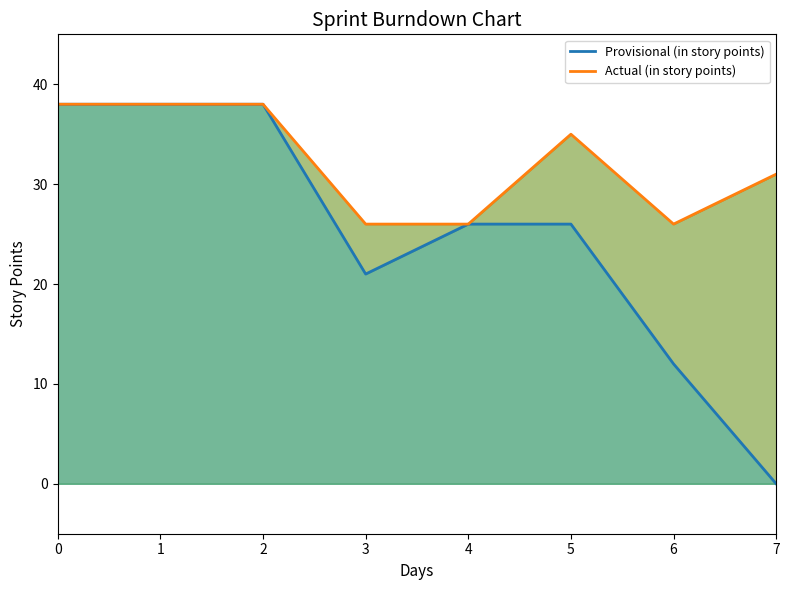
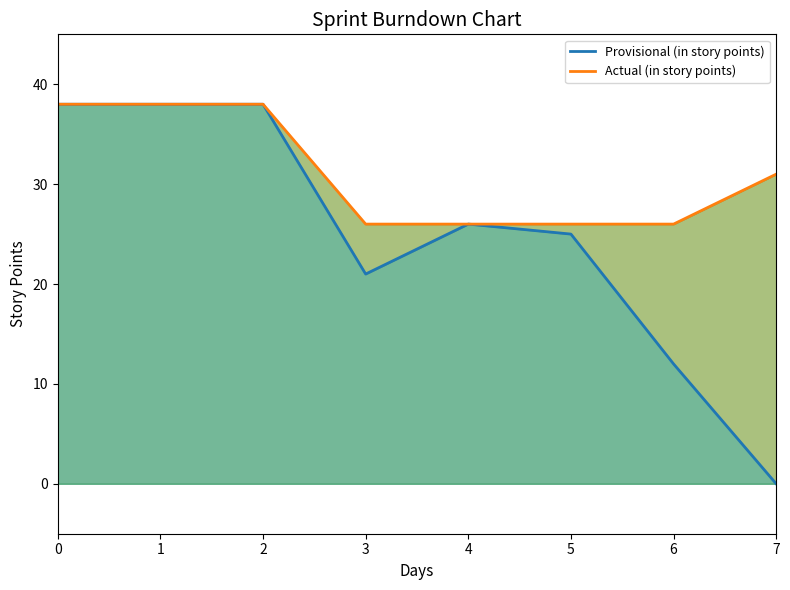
  {
    "Provisional (in story points)": {
      "3": 21,
-     "5": 26,
+     "5": 25,
      "6": 12,
      "7": 0
    },
    "Actual (in story points)": {
      "3": 26,
-     "5": 35,
+     "5": 26,
      "6": 26,
      "7": 31
    }
  }
